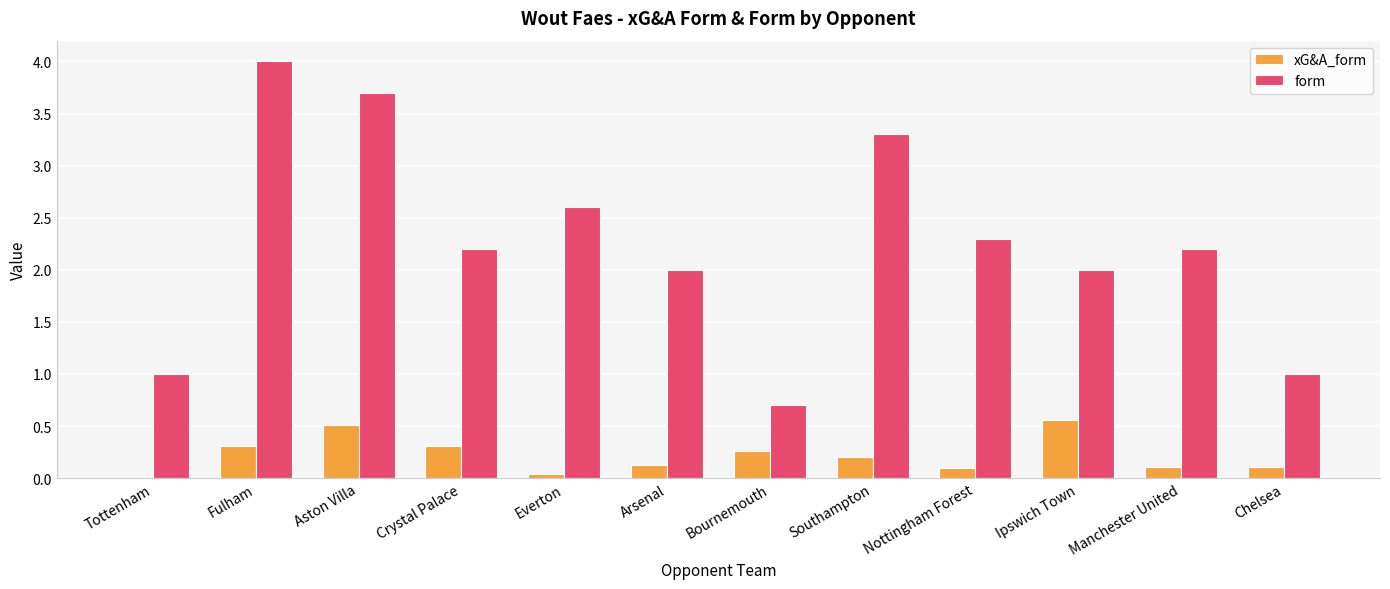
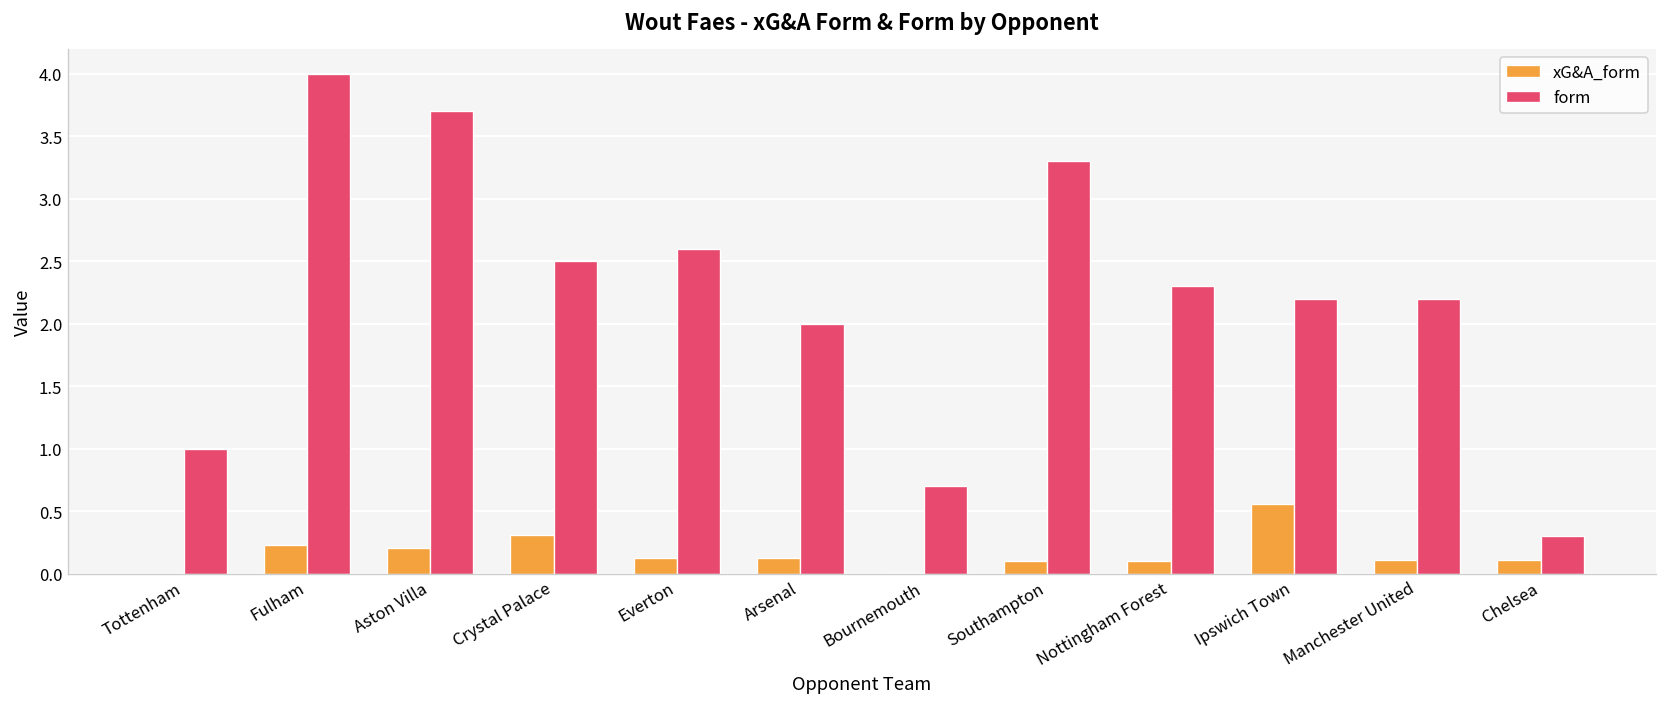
  {
    "xG&A_form": {
      "Tottenham": 0.00,
-     "Fulham": 0.31,
-     "Aston Villa": 0.51,
+     "Fulham": 0.23,
+     "Aston Villa": 0.21,
      "Crystal Palace": 0.31,
-     "Everton": 0.04,
+     "Everton": 0.13,
      "Arsenal": 0.13,
-     "Bournemouth": 0.26,
-     "Southampton": 0.2,
+     "Bournemouth": 0.01,
+     "Southampton": 0.1,
      "Nottingham Forest": 0.10,
      "Ipswich Town": 0.56,
      "Manchester United": 0.11,
      "Chelsea": 0.11
    },
    "form": {
      "Tottenham": 1.0,
      "Fulham": 4.0,
      "Aston Villa": 3.7,
-     "Crystal Palace": 2.2,
+     "Crystal Palace": 2.5,
      "Everton": 2.6,
      "Arsenal": 2.0,
      "Bournemouth": 0.7,
      "Southampton": 3.3,
      "Nottingham Forest": 2.3,
-     "Ipswich Town": 2.0,
+     "Ipswich Town": 2.2,
      "Manchester United": 2.2,
-     "Chelsea": 1.0
+     "Chelsea": 0.3
    }
  }
